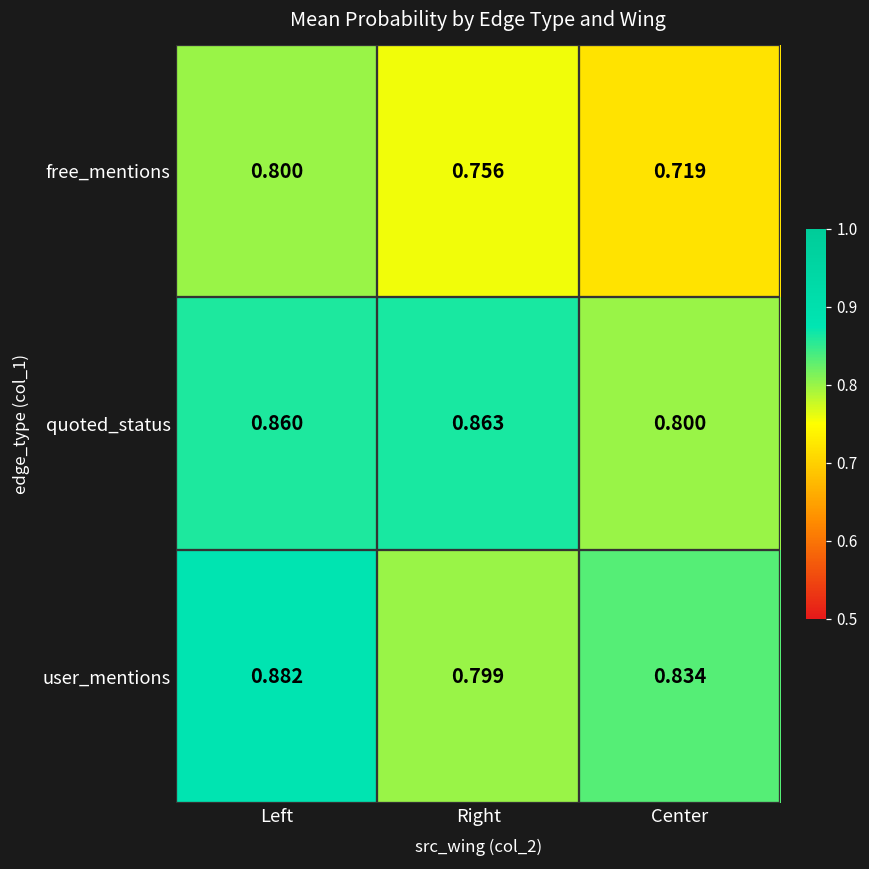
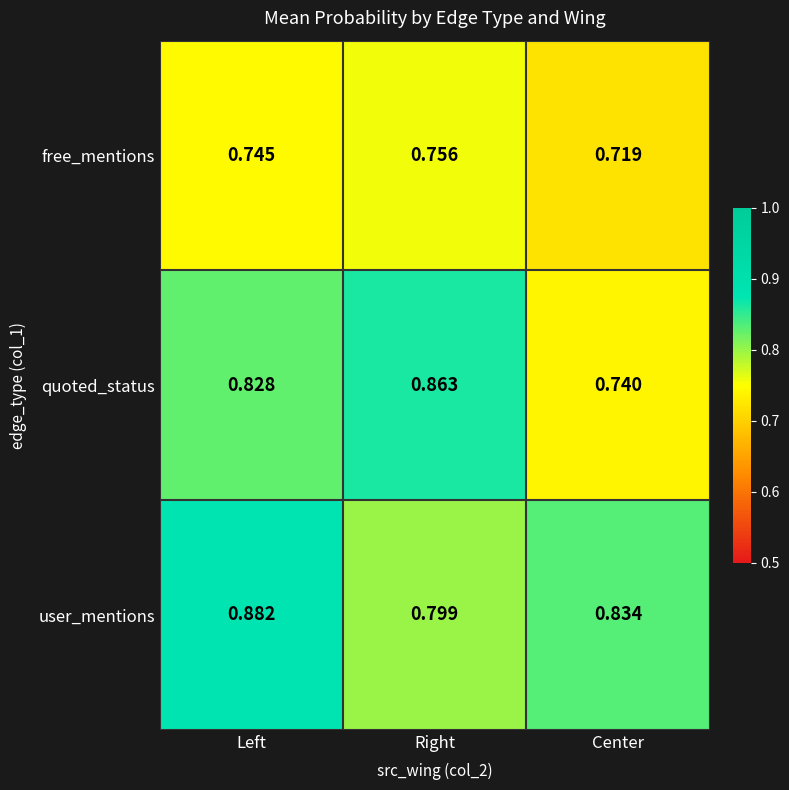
  {
    "free_mentions": {
-     "Left": 0.800,
+     "Left": 0.745,
      "Right": 0.756,
      "Center": 0.719
    },
    "quoted_status": {
-     "Left": 0.860,
+     "Left": 0.828,
      "Right": 0.863,
-     "Center": 0.800
+     "Center": 0.740
    },
    "user_mentions": {
      "Left": 0.882,
      "Right": 0.799,
      "Center": 0.834
    }
  }
